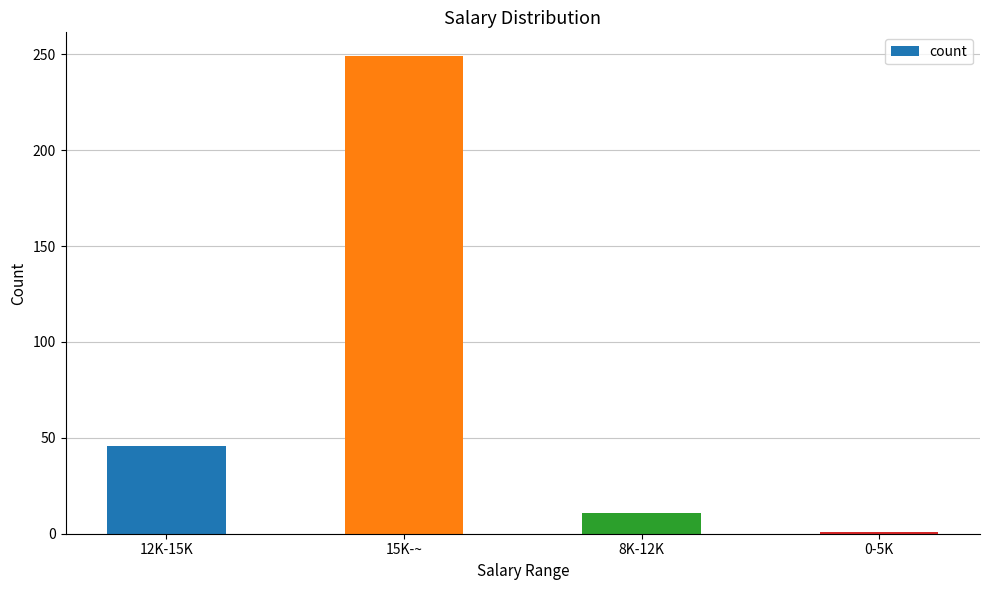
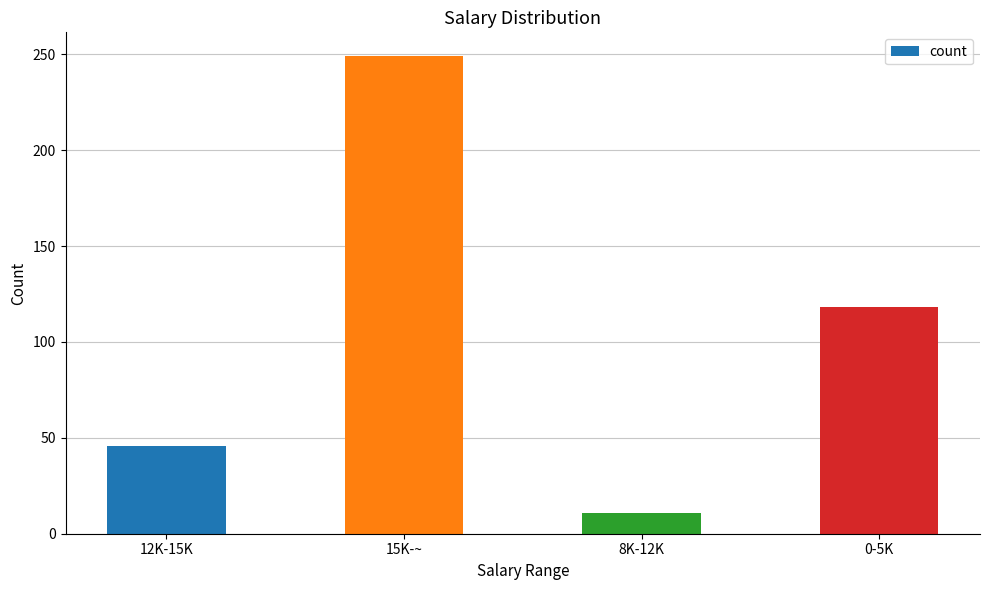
  {
    "12K-15K": 46,
    "15K-~": 249,
    "8K-12K": 11,
-   "0-5K": 1
+   "0-5K": 118
  }
